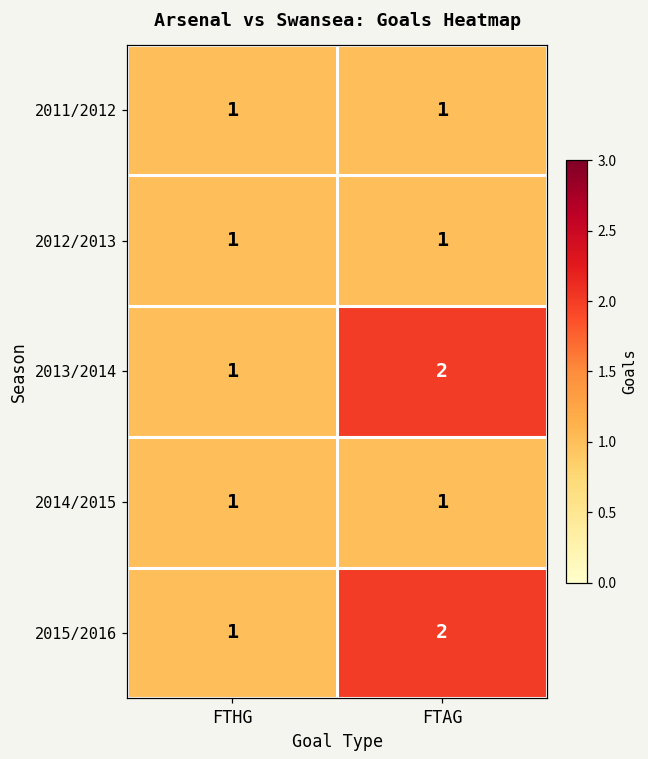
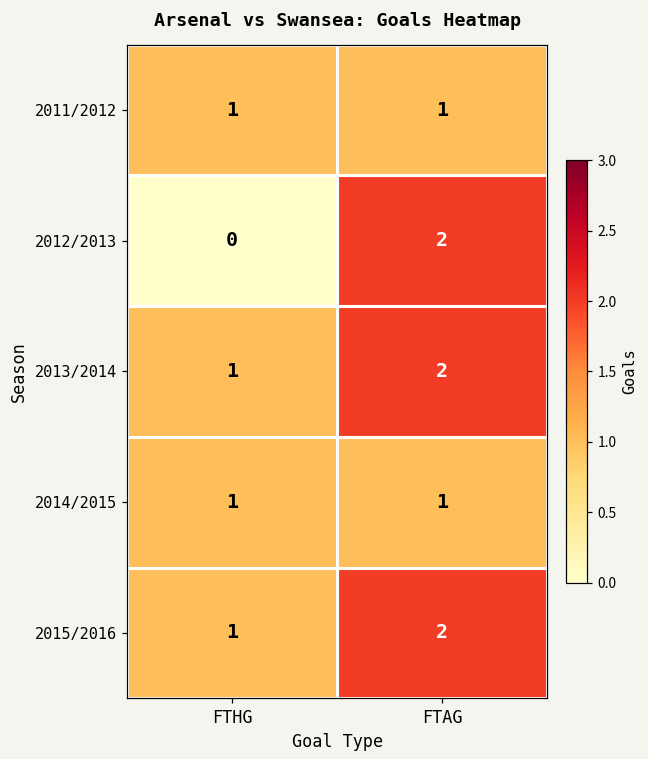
  {
    "2011/2012": {
      "FTHG": 1,
      "FTAG": 1
    },
    "2012/2013": {
-     "FTHG": 1,
-     "FTAG": 1
+     "FTHG": 0,
+     "FTAG": 2
    },
    "2013/2014": {
      "FTHG": 1,
      "FTAG": 2
    },
    "2014/2015": {
      "FTHG": 1,
      "FTAG": 1
    },
    "2015/2016": {
      "FTHG": 1,
      "FTAG": 2
    }
  }
